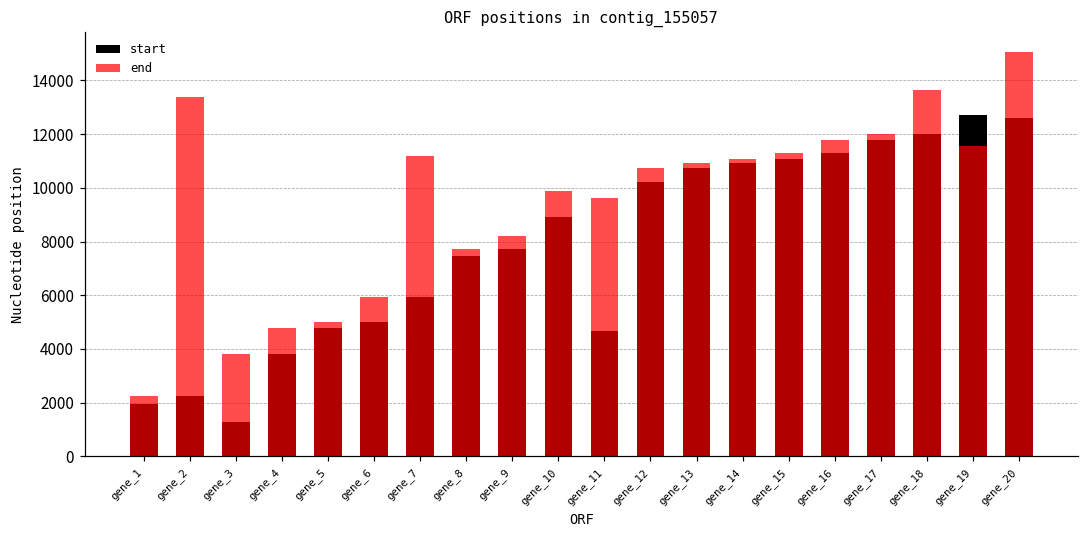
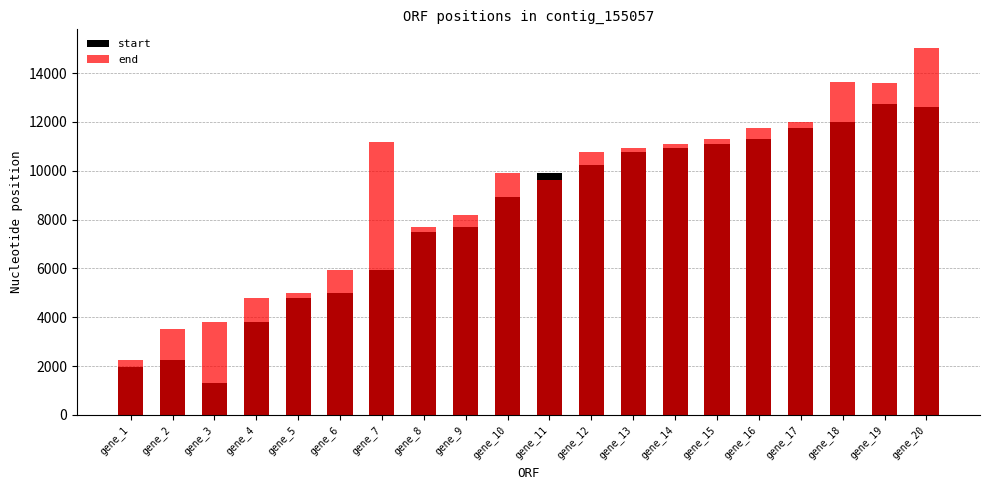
  {
    "start": {
-     "gene_11": 4700
+     "gene_11": 9900
    },
    "end": {
      "gene_1": 2200,
-     "gene_2": 13400,
+     "gene_2": 3500,
      "gene_3": 3800,
      "gene_4": 4800,
      "gene_5": 5000,
      "gene_6": 5900,
      "gene_7": 11200,
      "gene_8": 7700,
      "gene_9": 8200,
      "gene_10": 9900,
      "gene_12": 10700,
      "gene_13": 10900,
      "gene_14": 11100,
      "gene_15": 11300,
      "gene_16": 11800,
      "gene_17": 12000,
      "gene_18": 13600,
-     "gene_19": 11600,
+     "gene_19": 13600,
      "gene_20": 15000
    }
  }
